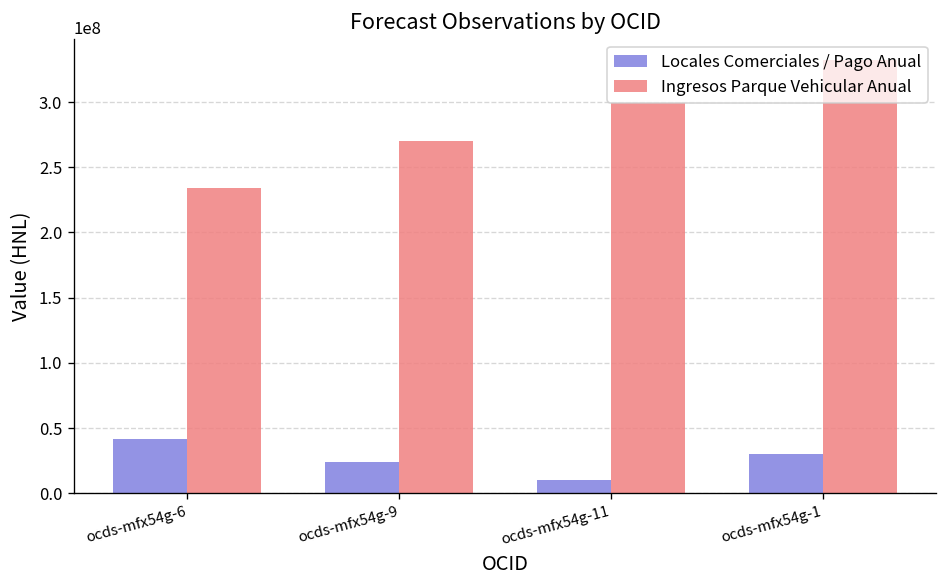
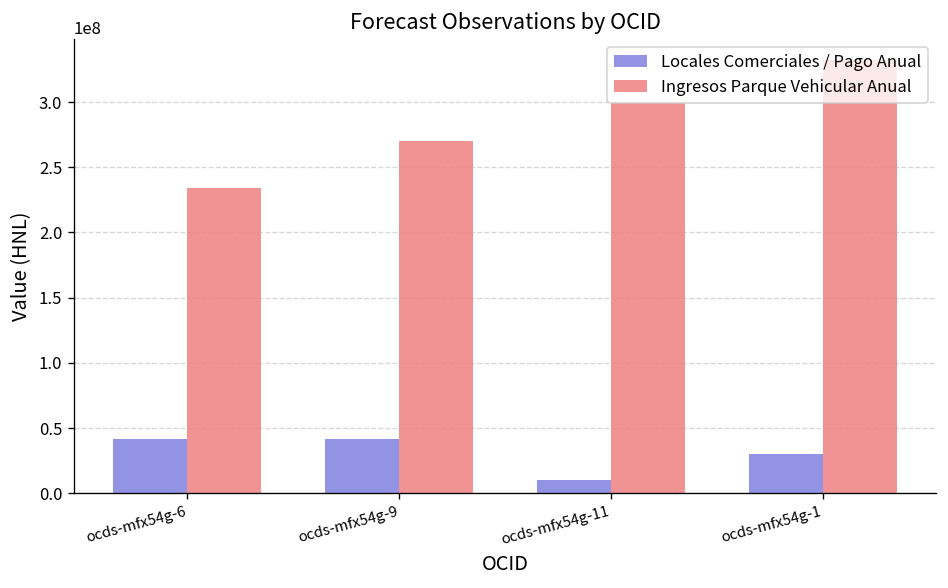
  {
    "Locales Comerciales / Pago Anual": {
      "ocds-mfx54g-6": 41000000,
-     "ocds-mfx54g-9": 24000000,
+     "ocds-mfx54g-9": 42000000,
      "ocds-mfx54g-11": 10000000,
      "ocds-mfx54g-1": 30000000
    },
    "Ingresos Parque Vehicular Anual": {
      "ocds-mfx54g-6": 234000000,
      "ocds-mfx54g-9": 271000000,
      "ocds-mfx54g-11": 300000000
    }
  }
